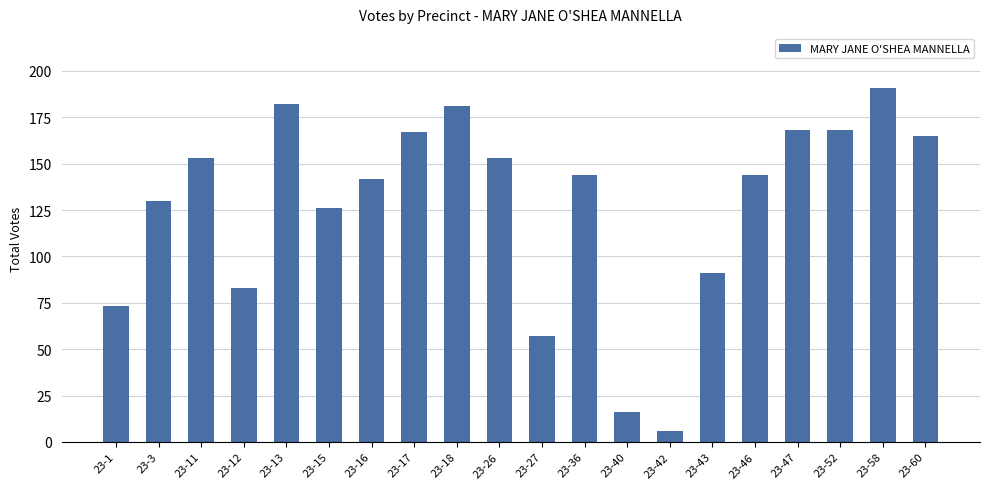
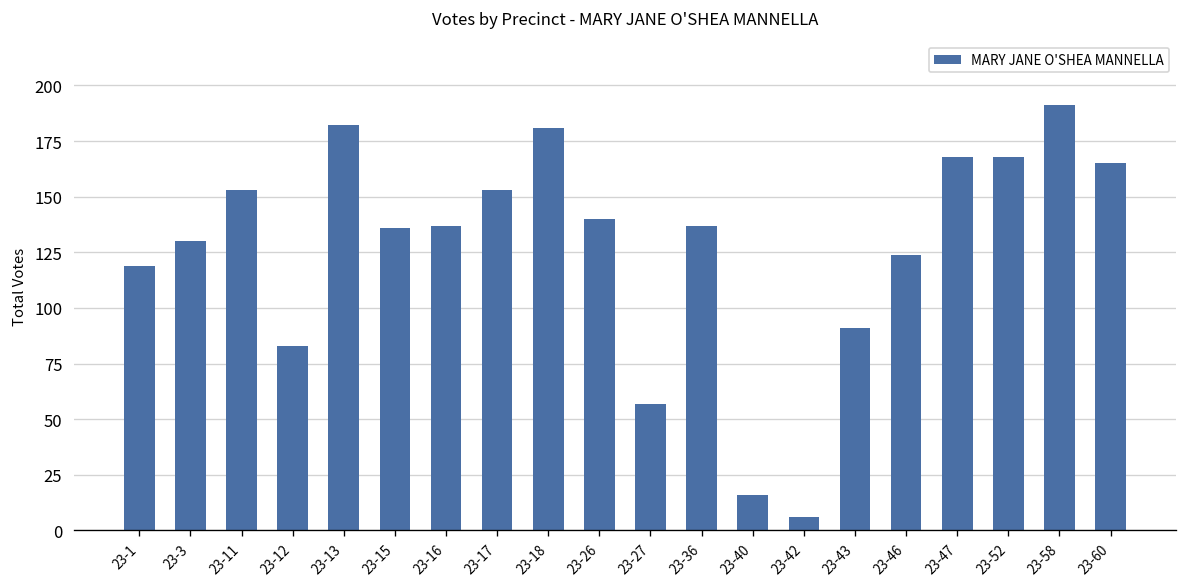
  {
-   "23-1": 73,
+   "23-1": 119,
    "23-3": 130,
    "23-11": 153,
    "23-12": 83,
    "23-13": 182,
-   "23-15": 126,
-   "23-16": 142,
-   "23-17": 167,
+   "23-15": 136,
+   "23-16": 137,
+   "23-17": 153,
    "23-18": 181,
-   "23-26": 153,
+   "23-26": 140,
    "23-27": 57,
-   "23-36": 144,
+   "23-36": 137,
    "23-40": 16,
    "23-42": 6,
    "23-43": 91,
-   "23-46": 144,
+   "23-46": 124,
    "23-47": 168,
    "23-52": 168,
    "23-58": 191,
    "23-60": 165
  }
